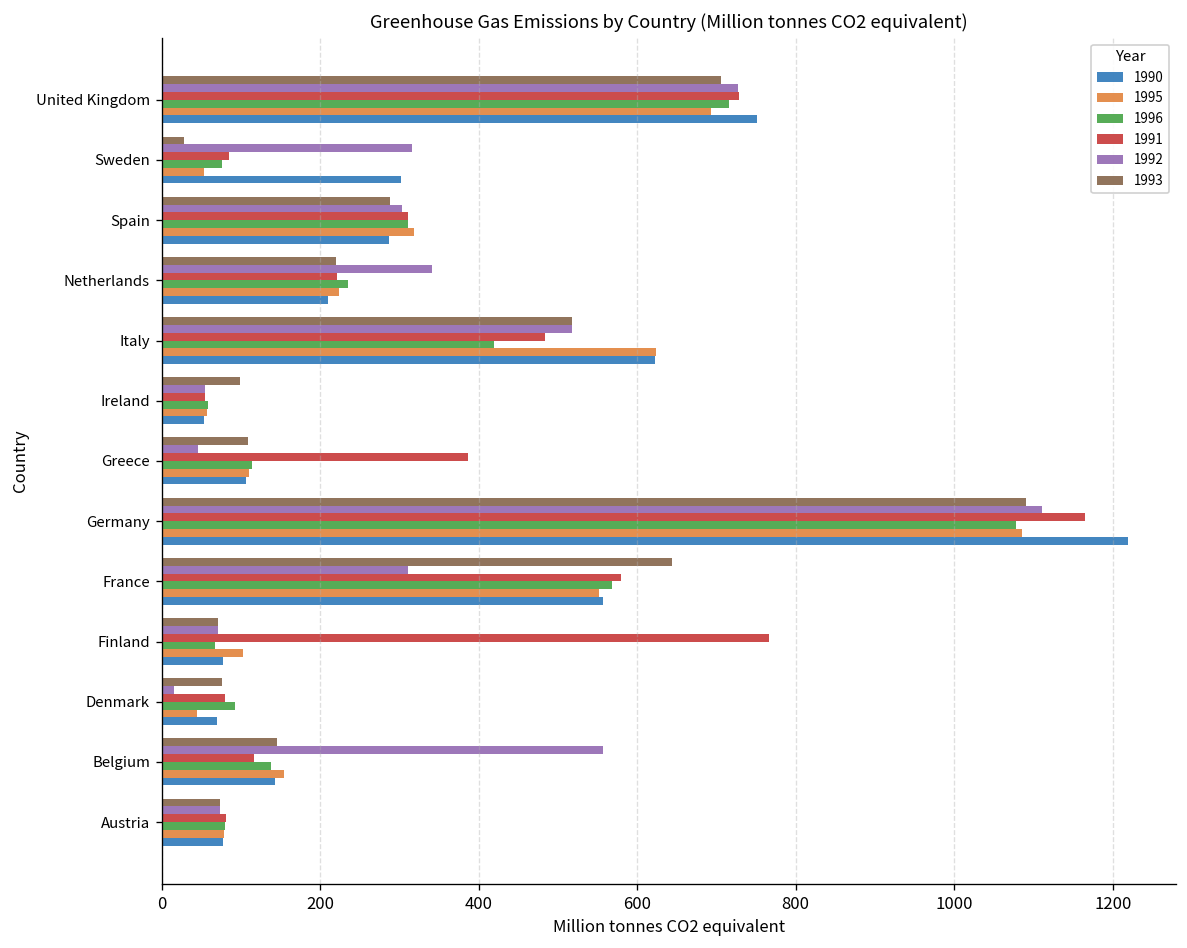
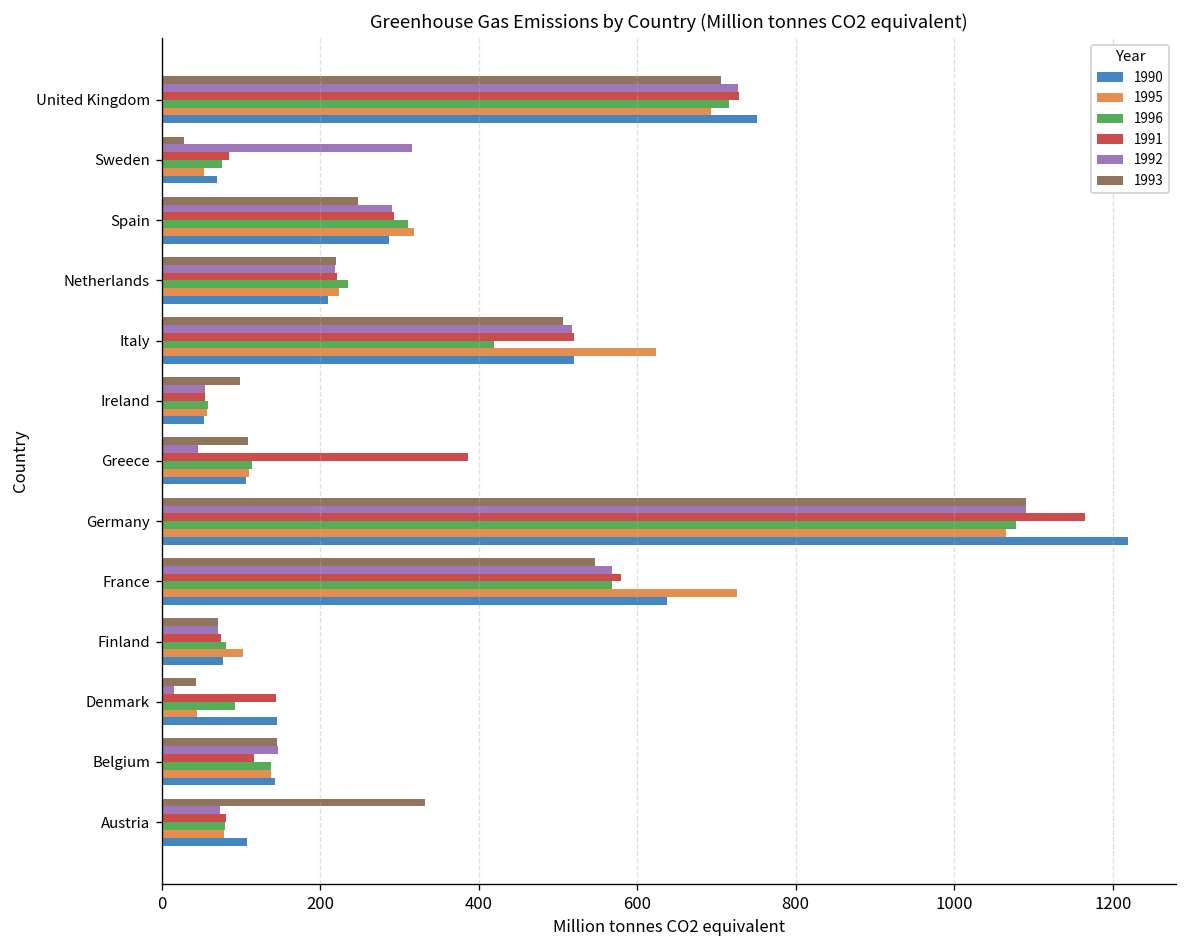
  {
    "1990": {
      "United Kingdom": 750,
-     "Sweden": 300,
+     "Sweden": 70,
      "Spain": 290,
      "Netherlands": 210,
-     "Italy": 620,
+     "Italy": 520,
      "Ireland": 50,
      "Greece": 110,
      "Germany": 1220,
-     "France": 560,
+     "France": 640,
      "Finland": 80,
-     "Denmark": 70,
+     "Denmark": 150,
      "Belgium": 140,
-     "Austria": 80
+     "Austria": 110
    },
    "1995": {
      "United Kingdom": 690,
      "Sweden": 50,
      "Spain": 320,
      "Netherlands": 220,
      "Italy": 620,
      "Ireland": 60,
      "Greece": 110,
-     "Germany": 1090,
-     "France": 550,
+     "Germany": 1060,
+     "France": 730,
      "Finland": 100,
      "Denmark": 40,
-     "Belgium": 150,
+     "Belgium": 140,
      "Austria": 80
    },
    "1996": {
      "United Kingdom": 720,
      "Sweden": 80,
      "Spain": 310,
      "Netherlands": 240,
      "Italy": 420,
      "Ireland": 60,
      "Greece": 110,
      "Germany": 1080,
      "France": 570,
-     "Finland": 70,
+     "Finland": 80,
      "Denmark": 90,
      "Belgium": 140,
      "Austria": 80
    },
    "1991": {
      "United Kingdom": 730,
      "Sweden": 90,
-     "Spain": 310,
+     "Spain": 290,
      "Netherlands": 220,
-     "Italy": 480,
+     "Italy": 520,
      "Ireland": 50,
      "Greece": 390,
      "Germany": 1160,
      "France": 580,
-     "Finland": 770,
-     "Denmark": 80,
+     "Finland": 70,
+     "Denmark": 140,
      "Belgium": 120,
      "Austria": 80
    },
    "1992": {
      "United Kingdom": 730,
      "Sweden": 320,
-     "Spain": 300,
-     "Netherlands": 340,
+     "Spain": 290,
+     "Netherlands": 220,
      "Italy": 520,
      "Ireland": 50,
      "Greece": 50,
-     "Germany": 1110,
-     "France": 310,
+     "Germany": 1090,
+     "France": 570,
      "Finland": 70,
      "Denmark": 20,
-     "Belgium": 560,
+     "Belgium": 150,
      "Austria": 70
    },
    "1993": {
      "United Kingdom": 710,
      "Sweden": 30,
-     "Spain": 290,
+     "Spain": 250,
      "Netherlands": 220,
-     "Italy": 520,
+     "Italy": 510,
      "Ireland": 100,
      "Greece": 110,
      "Germany": 1090,
-     "France": 640,
+     "France": 550,
      "Finland": 70,
-     "Denmark": 80,
+     "Denmark": 40,
      "Belgium": 150,
-     "Austria": 70
+     "Austria": 330
    }
  }
